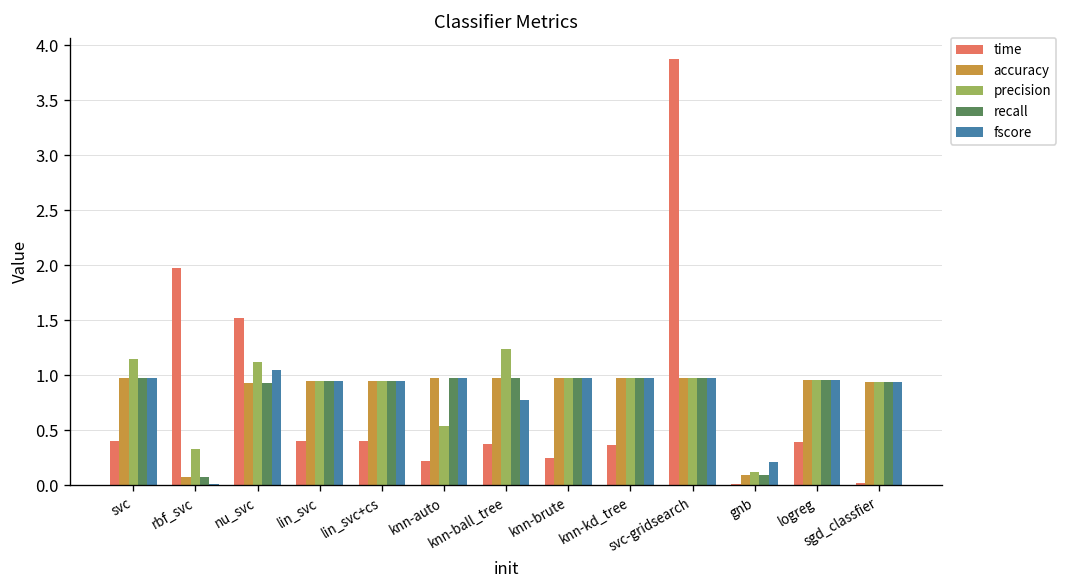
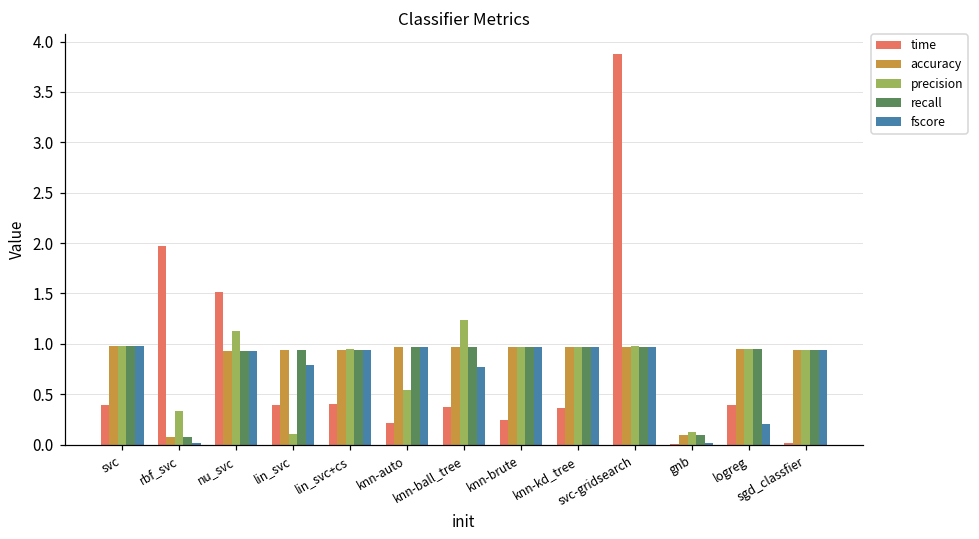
  {
    "precision": {
-     "svc": 1.1,
+     "svc": 1.0,
      "rbf_svc": 0.3,
      "nu_svc": 1.1,
-     "lin_svc": 0.9,
+     "lin_svc": 0.1,
      "lin_svc+cs": 0.9,
      "knn-auto": 0.5,
      "knn-ball_tree": 1.2,
      "knn-brute": 1.0,
      "knn-kd_tree": 1.0,
      "svc-gridsearch": 1.0,
      "gnb": 0.1,
      "logreg": 1.0,
      "sgd_classfier": 0.9
    },
    "recall": {
      "svc": 1.0,
      "rbf_svc": 0.1,
      "nu_svc": 0.9,
      "lin_svc": 0.9,
      "lin_svc+cs": 0.9,
      "knn-auto": 1.0,
      "knn-ball_tree": 1.0,
      "knn-brute": 1.0,
      "knn-kd_tree": 1.0,
      "svc-gridsearch": 1.0,
      "gnb": 0.1,
      "logreg": 1.0,
      "sgd_classfier": 0.9
    },
    "fscore": {
      "svc": 1.0,
-     "nu_svc": 1.0,
-     "lin_svc": 0.9,
+     "nu_svc": 0.9,
+     "lin_svc": 0.8,
      "lin_svc+cs": 0.9,
      "knn-auto": 1.0,
      "knn-ball_tree": 0.8,
      "knn-brute": 1.0,
      "knn-kd_tree": 1.0,
      "svc-gridsearch": 1.0,
-     "gnb": 0.2,
-     "logreg": 1.0,
+     "gnb": 0.0,
+     "logreg": 0.2,
      "sgd_classfier": 0.9
    }
  }
